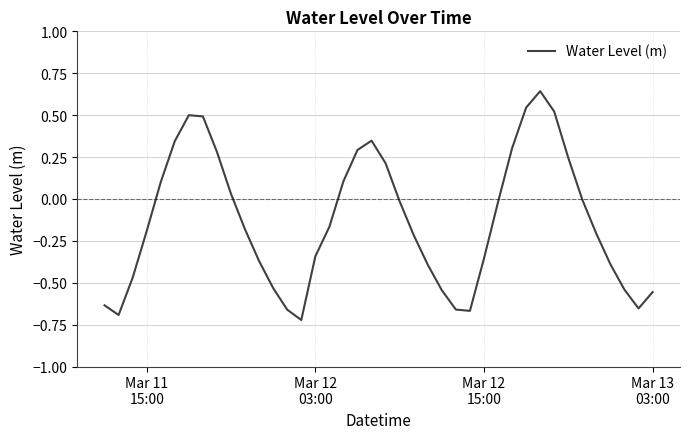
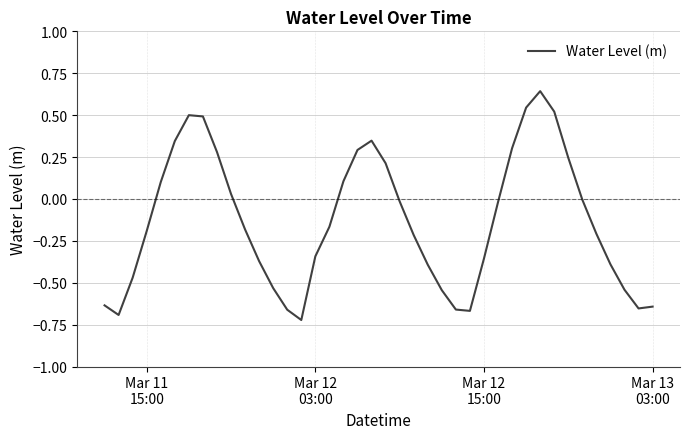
  {
    "Mar 11 15:00": -0.19,
    "Mar 12 03:00": -0.34,
    "Mar 12 15:00": -0.36,
-   "Mar 13 03:00": -0.56
+   "Mar 13 03:00": -0.64
  }
